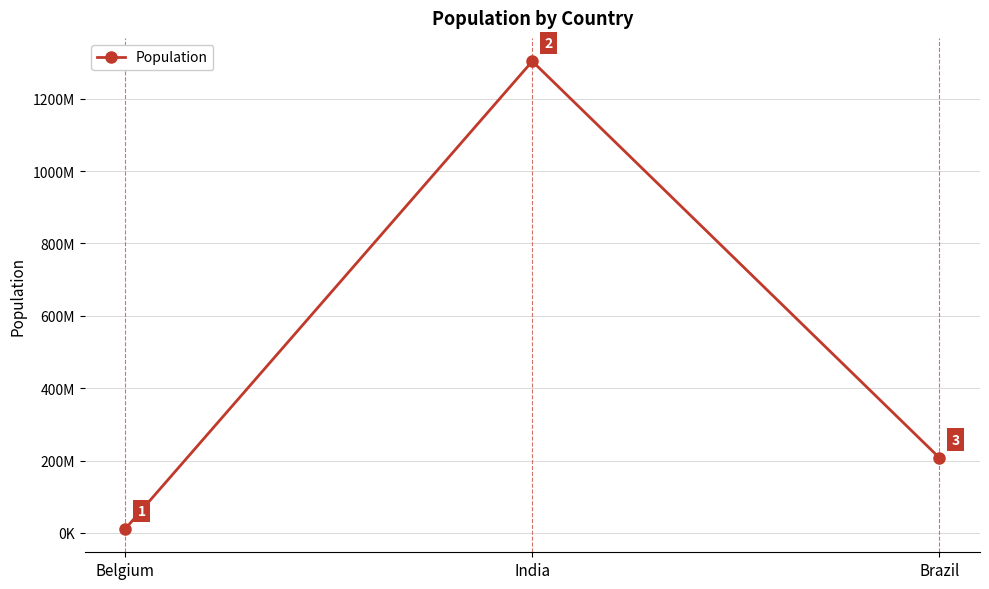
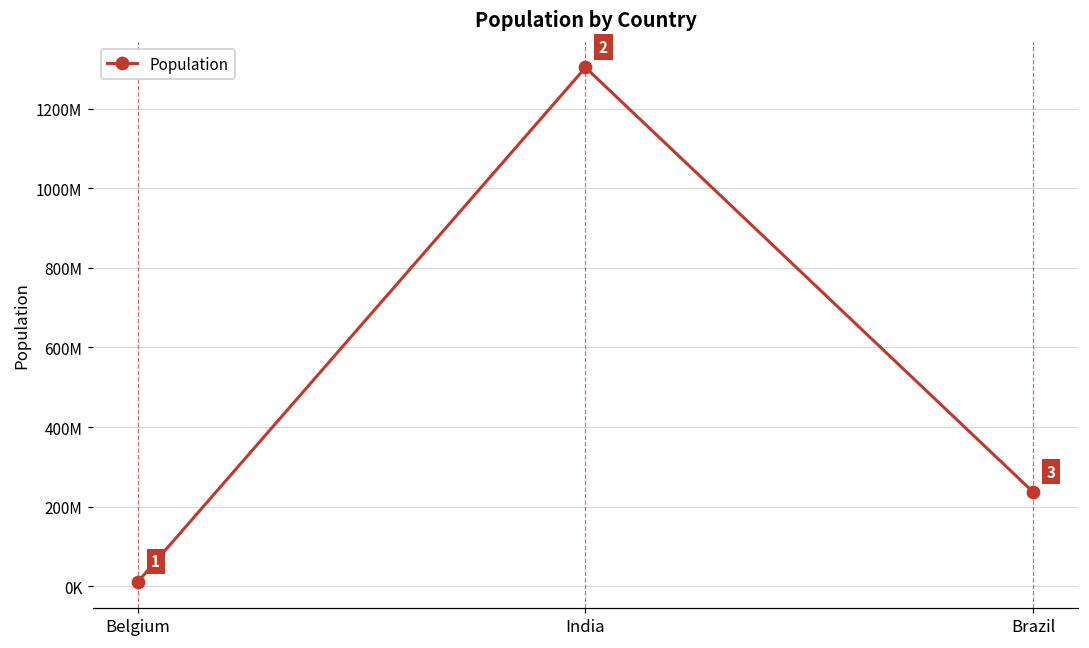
  {
-   "Brazil": 210000000
+   "Brazil": 240000000
  }
